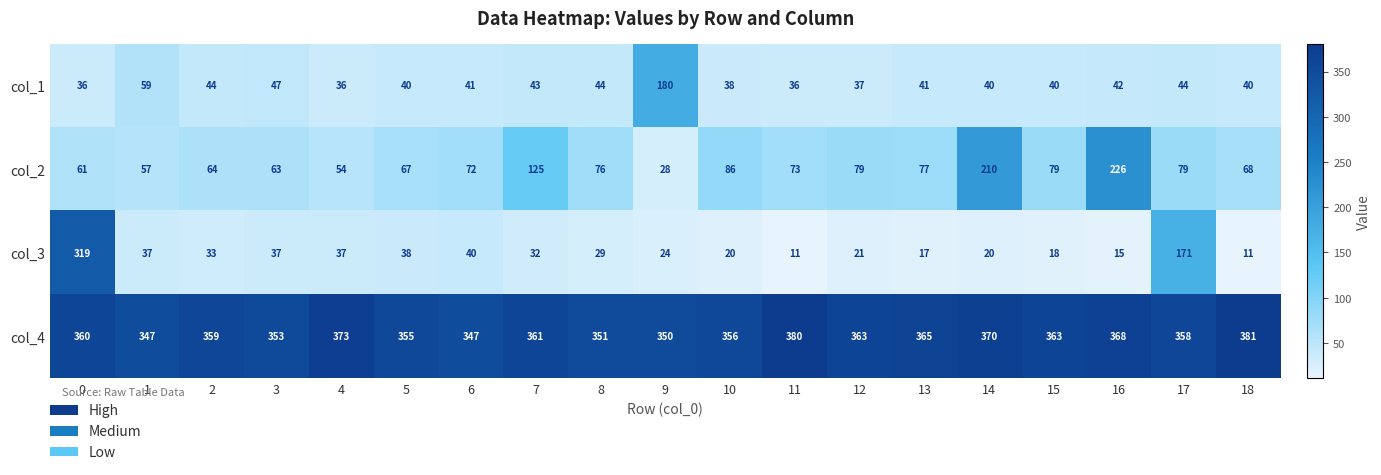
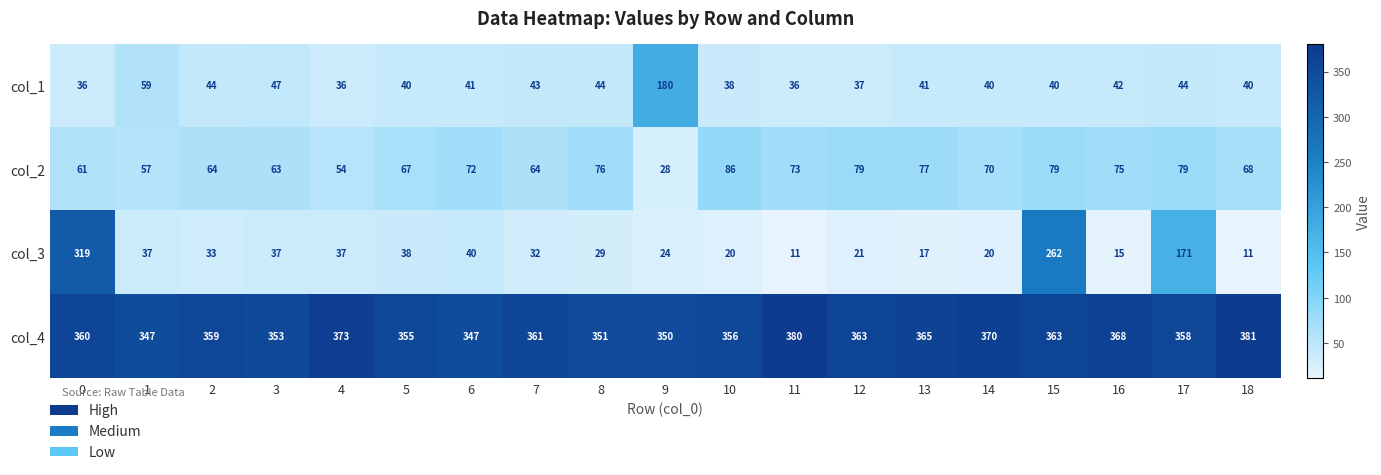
  {
    "col_1": {
      "0": 36,
      "1": 59,
      "2": 44,
      "3": 47,
      "4": 36,
      "5": 40,
      "6": 41,
      "7": 43,
      "8": 44,
      "9": 180,
      "10": 38,
      "11": 36,
      "12": 37,
      "13": 41,
      "14": 40,
      "15": 40,
      "16": 42,
      "17": 44,
      "18": 40
    },
    "col_2": {
      "0": 61,
      "1": 57,
      "2": 64,
      "3": 63,
      "4": 54,
      "5": 67,
      "6": 72,
-     "7": 125,
+     "7": 64,
      "8": 76,
      "9": 28,
      "10": 86,
      "11": 73,
      "12": 79,
      "13": 77,
-     "14": 210,
+     "14": 70,
      "15": 79,
-     "16": 226,
+     "16": 75,
      "17": 79,
      "18": 68
    },
    "col_3": {
      "0": 319,
      "1": 37,
      "2": 33,
      "3": 37,
      "4": 37,
      "5": 38,
      "6": 40,
      "7": 32,
      "8": 29,
      "9": 24,
      "10": 20,
      "11": 11,
      "12": 21,
      "13": 17,
      "14": 20,
-     "15": 18,
+     "15": 262,
      "16": 15,
      "17": 171,
      "18": 11
    },
    "col_4": {
      "0": 360,
      "1": 347,
      "2": 359,
      "3": 353,
      "4": 373,
      "5": 355,
      "6": 347,
      "7": 361,
      "8": 351,
      "9": 350,
      "10": 356,
      "11": 380,
      "12": 363,
      "13": 365,
      "14": 370,
      "15": 363,
      "16": 368,
      "17": 358,
      "18": 381
    }
  }
